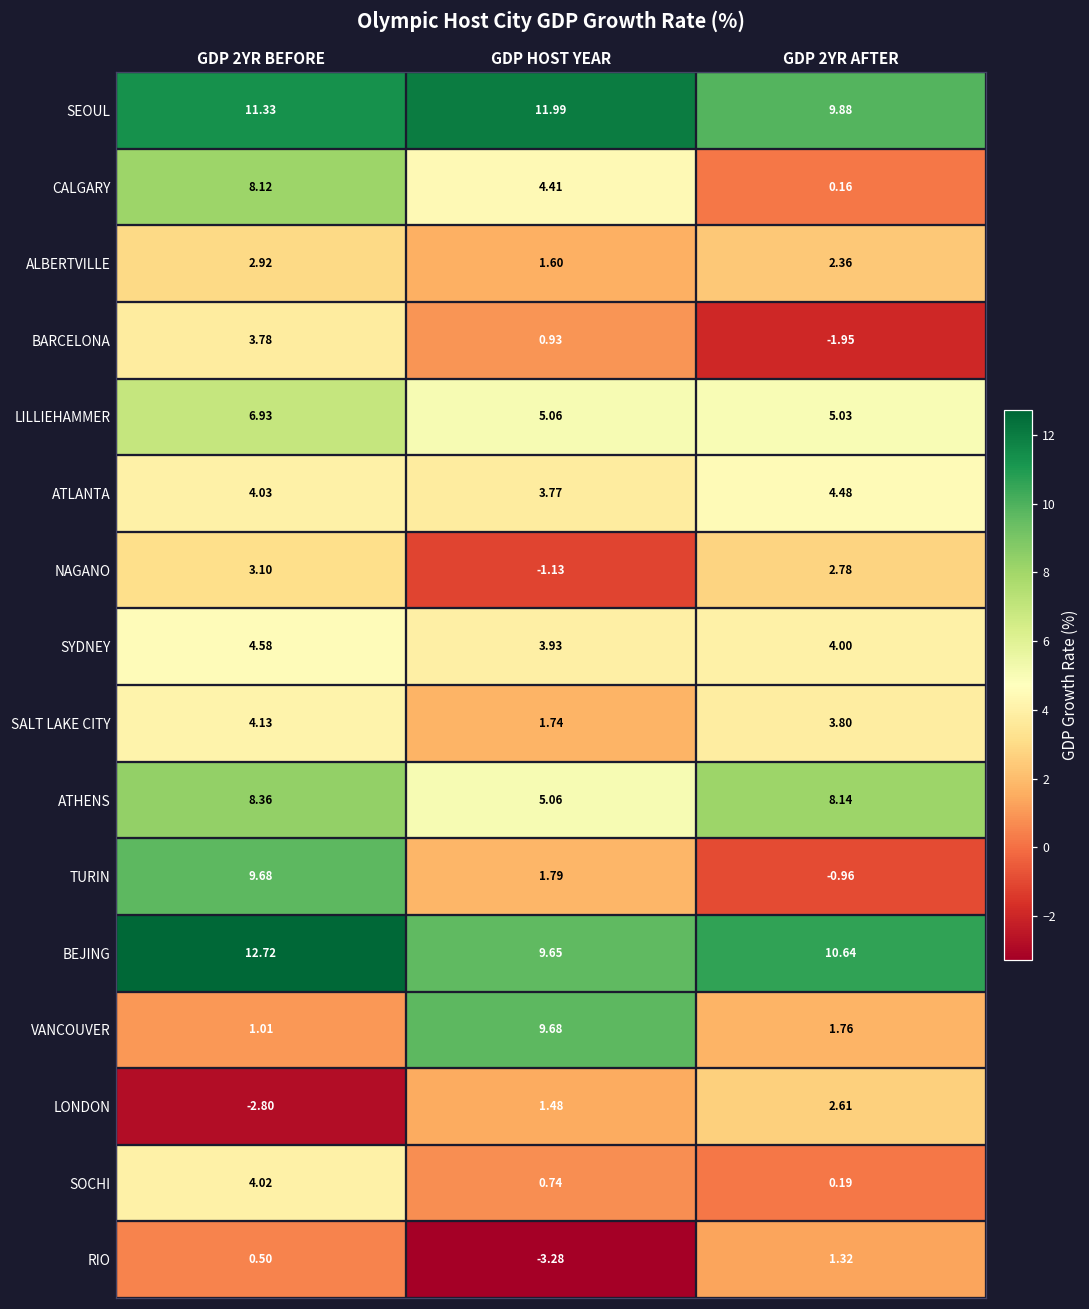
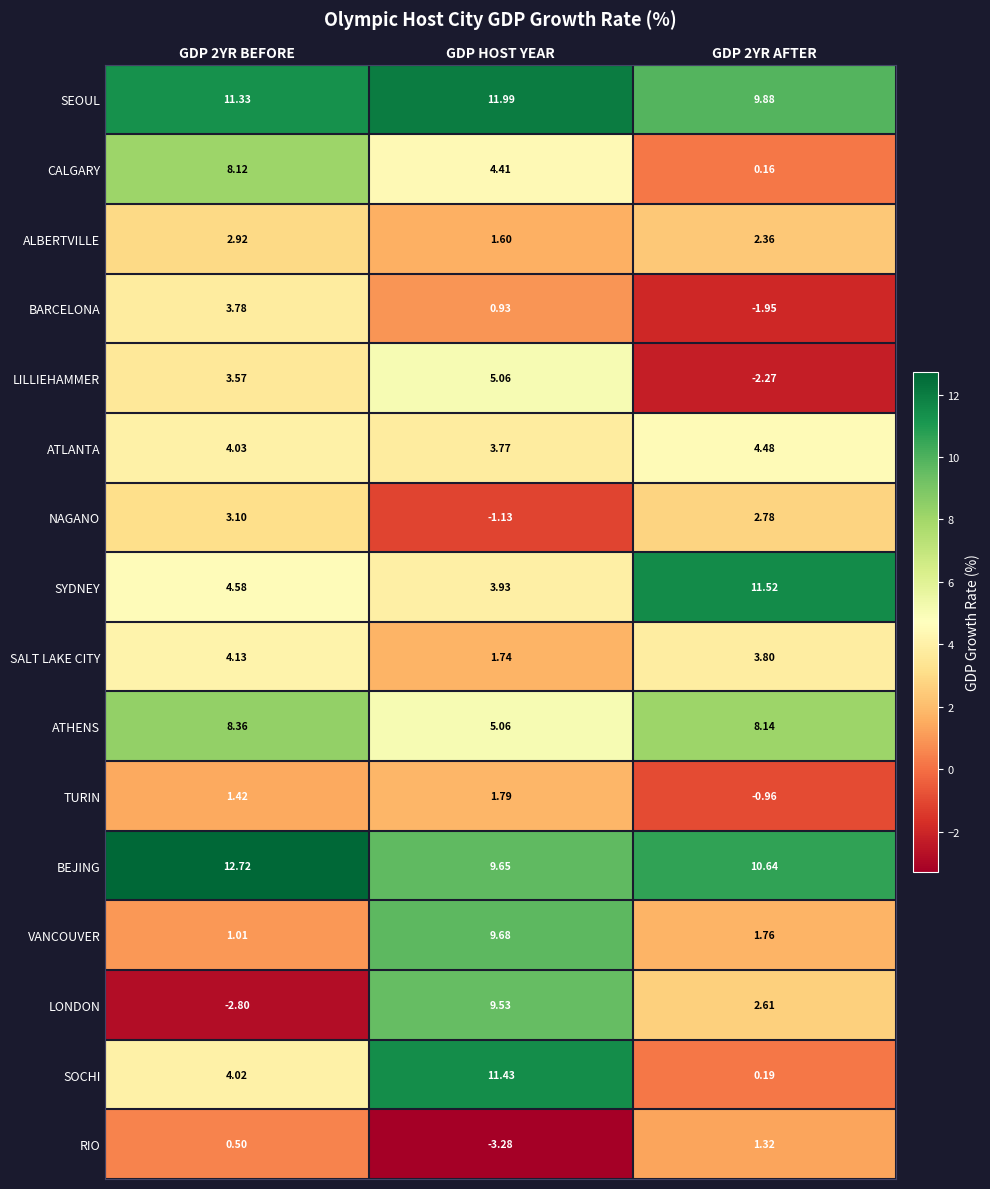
  {
    "SEOUL": {
      "GDP 2YR BEFORE": 11.33,
      "GDP HOST YEAR": 11.99,
      "GDP 2YR AFTER": 9.88
    },
    "CALGARY": {
      "GDP 2YR BEFORE": 8.12,
      "GDP HOST YEAR": 4.41,
      "GDP 2YR AFTER": 0.16
    },
    "ALBERTVILLE": {
      "GDP 2YR BEFORE": 2.92,
      "GDP HOST YEAR": 1.60,
      "GDP 2YR AFTER": 2.36
    },
    "BARCELONA": {
      "GDP 2YR BEFORE": 3.78,
      "GDP HOST YEAR": 0.93,
      "GDP 2YR AFTER": -1.95
    },
    "LILLIEHAMMER": {
-     "GDP 2YR BEFORE": 6.93,
+     "GDP 2YR BEFORE": 3.57,
      "GDP HOST YEAR": 5.06,
-     "GDP 2YR AFTER": 5.03
+     "GDP 2YR AFTER": -2.27
    },
    "ATLANTA": {
      "GDP 2YR BEFORE": 4.03,
      "GDP HOST YEAR": 3.77,
      "GDP 2YR AFTER": 4.48
    },
    "NAGANO": {
      "GDP 2YR BEFORE": 3.10,
      "GDP HOST YEAR": -1.13,
      "GDP 2YR AFTER": 2.78
    },
    "SYDNEY": {
      "GDP 2YR BEFORE": 4.58,
      "GDP HOST YEAR": 3.93,
-     "GDP 2YR AFTER": 4.00
+     "GDP 2YR AFTER": 11.52
    },
    "SALT LAKE CITY": {
      "GDP 2YR BEFORE": 4.13,
      "GDP HOST YEAR": 1.74,
      "GDP 2YR AFTER": 3.80
    },
    "ATHENS": {
      "GDP 2YR BEFORE": 8.36,
      "GDP HOST YEAR": 5.06,
      "GDP 2YR AFTER": 8.14
    },
    "TURIN": {
-     "GDP 2YR BEFORE": 9.68,
+     "GDP 2YR BEFORE": 1.42,
      "GDP HOST YEAR": 1.79,
      "GDP 2YR AFTER": -0.96
    },
    "BEJING": {
      "GDP 2YR BEFORE": 12.72,
      "GDP HOST YEAR": 9.65,
      "GDP 2YR AFTER": 10.64
    },
    "VANCOUVER": {
      "GDP 2YR BEFORE": 1.01,
      "GDP HOST YEAR": 9.68,
      "GDP 2YR AFTER": 1.76
    },
    "LONDON": {
      "GDP 2YR BEFORE": -2.80,
-     "GDP HOST YEAR": 1.48,
+     "GDP HOST YEAR": 9.53,
      "GDP 2YR AFTER": 2.61
    },
    "SOCHI": {
      "GDP 2YR BEFORE": 4.02,
-     "GDP HOST YEAR": 0.74,
+     "GDP HOST YEAR": 11.43,
      "GDP 2YR AFTER": 0.19
    },
    "RIO": {
      "GDP 2YR BEFORE": 0.50,
      "GDP HOST YEAR": -3.28,
      "GDP 2YR AFTER": 1.32
    }
  }
